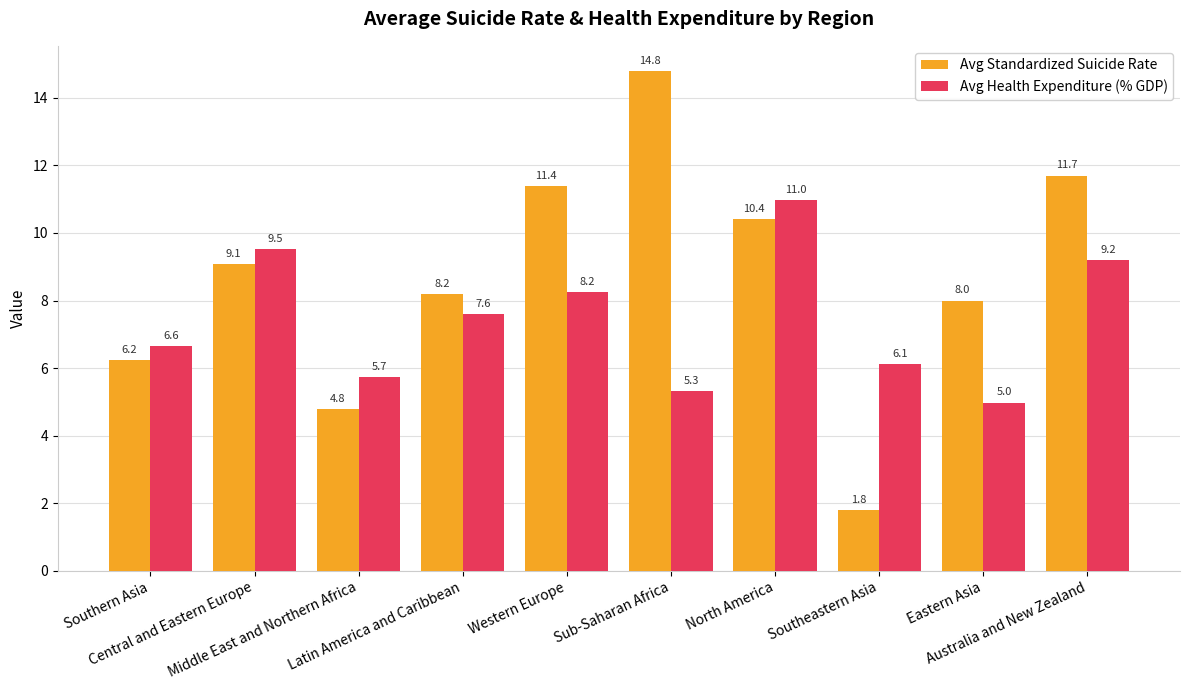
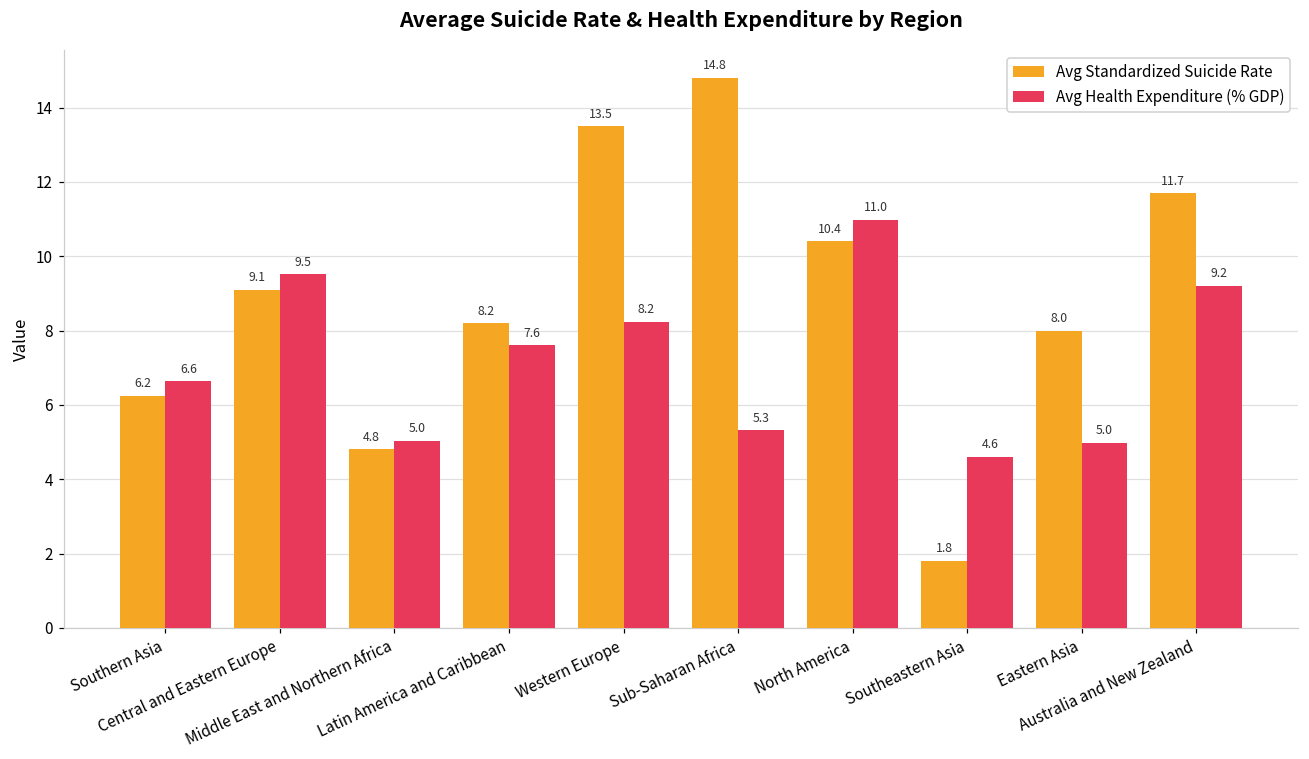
  {
    "Avg Standardized Suicide Rate": {
      "Southern Asia": 6.2,
      "Central and Eastern Europe": 9.1,
      "Middle East and Northern Africa": 4.8,
      "Latin America and Caribbean": 8.2,
-     "Western Europe": 11.4,
+     "Western Europe": 13.5,
      "Sub-Saharan Africa": 14.8,
      "North America": 10.4,
      "Southeastern Asia": 1.8,
      "Eastern Asia": 8.0,
      "Australia and New Zealand": 11.7
    },
    "Avg Health Expenditure (% GDP)": {
      "Southern Asia": 6.6,
      "Central and Eastern Europe": 9.5,
-     "Middle East and Northern Africa": 5.7,
+     "Middle East and Northern Africa": 5.0,
      "Latin America and Caribbean": 7.6,
      "Western Europe": 8.2,
      "Sub-Saharan Africa": 5.3,
      "North America": 11.0,
-     "Southeastern Asia": 6.1,
+     "Southeastern Asia": 4.6,
      "Eastern Asia": 5.0,
      "Australia and New Zealand": 9.2
    }
  }
